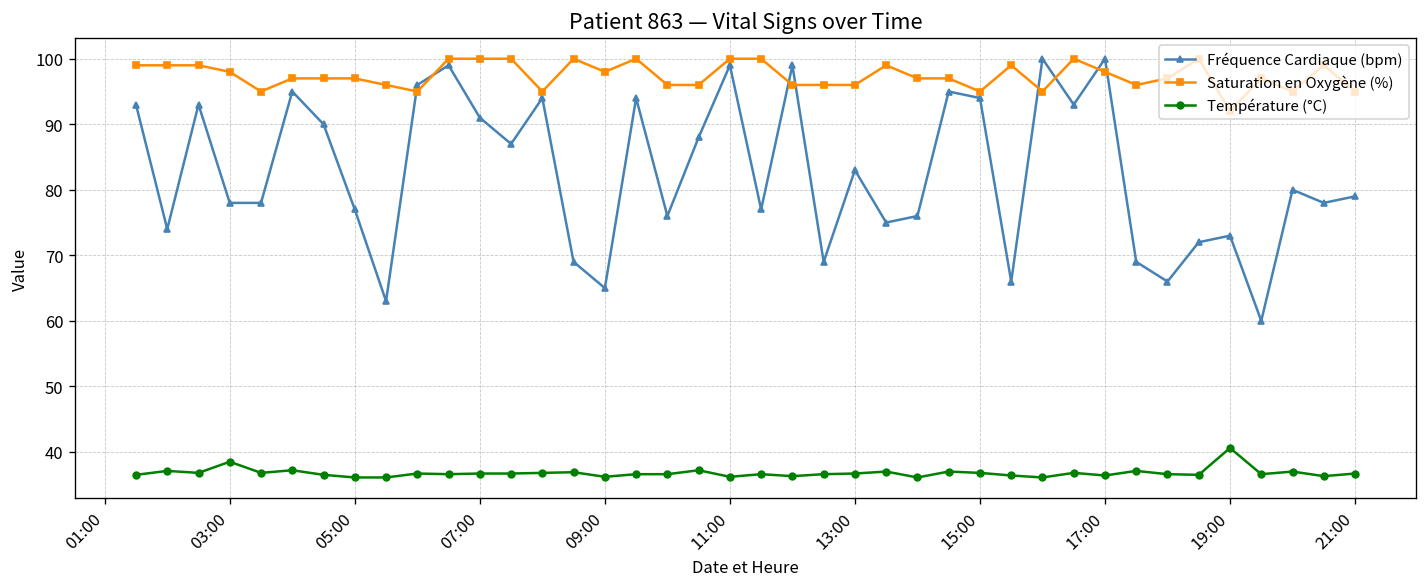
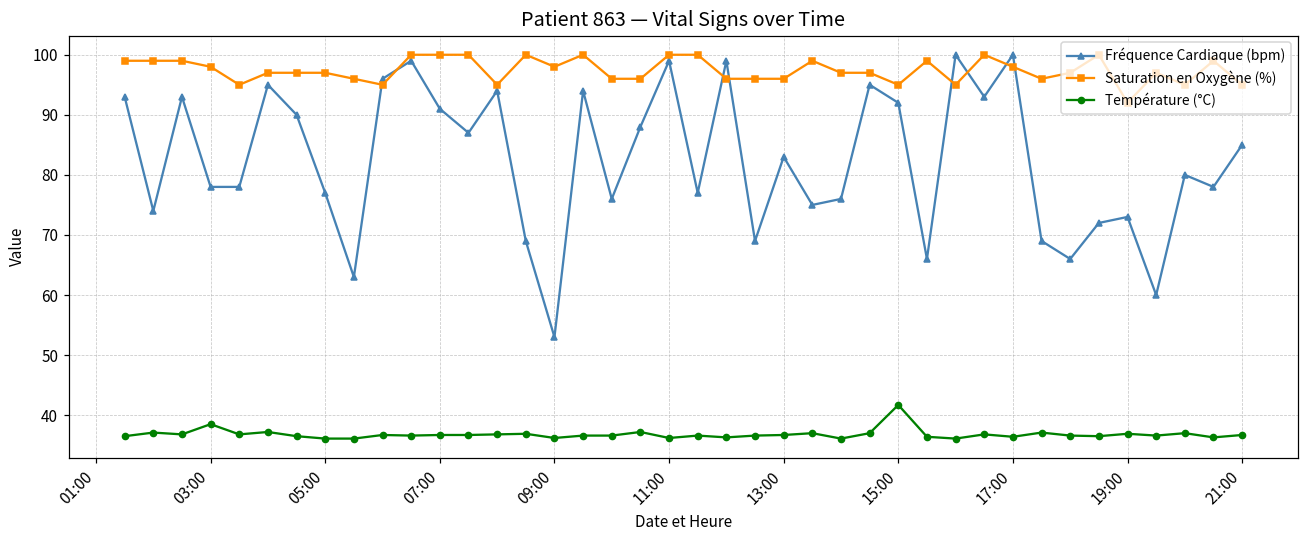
  {
    "Fréquence Cardiaque (bpm)": {
      "03:00": 78,
      "05:00": 77,
      "07:00": 91,
-     "09:00": 65,
+     "09:00": 53,
      "11:00": 99,
      "13:00": 83,
-     "15:00": 94,
+     "15:00": 92,
      "17:00": 100,
      "19:00": 73,
-     "21:00": 79
+     "21:00": 85
    },
    "Saturation en Oxygène (%)": {
      "03:00": 98,
      "05:00": 97,
      "07:00": 100,
      "09:00": 98,
      "11:00": 100,
      "13:00": 96,
      "15:00": 95,
      "17:00": 98
    },
    "Température (°C)": {
      "03:00": 39,
      "05:00": 36,
      "07:00": 37,
      "09:00": 36,
      "11:00": 36,
      "13:00": 37,
-     "15:00": 37,
+     "15:00": 42,
      "17:00": 36,
-     "19:00": 41,
+     "19:00": 37,
      "21:00": 37
    }
  }
